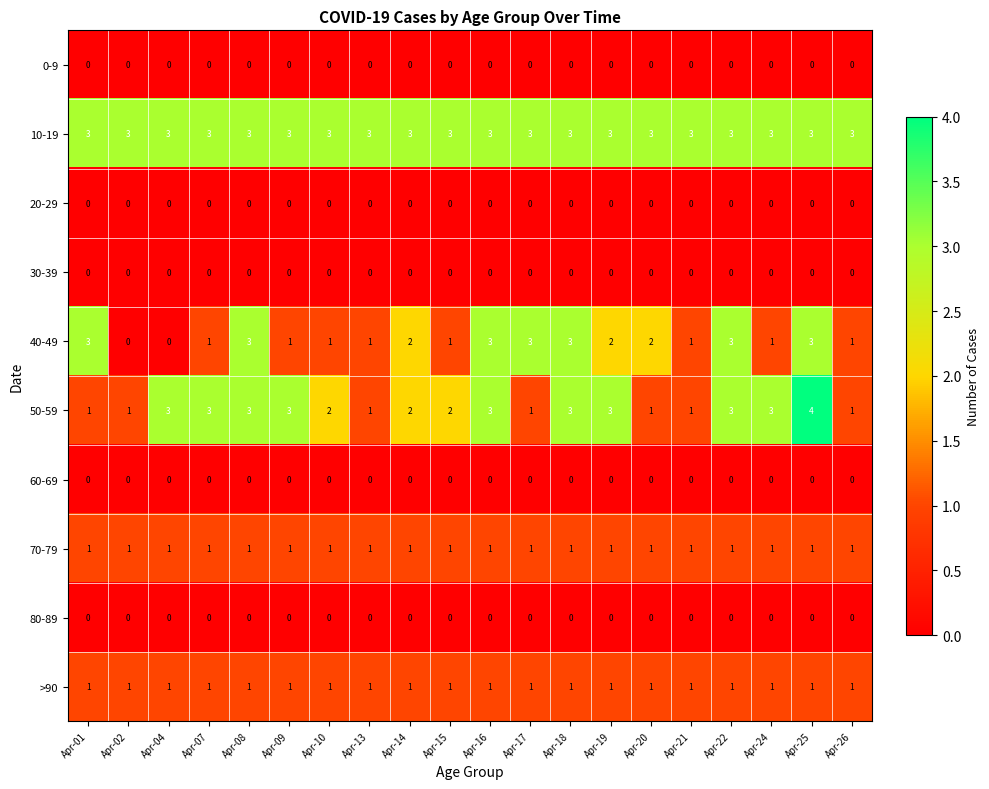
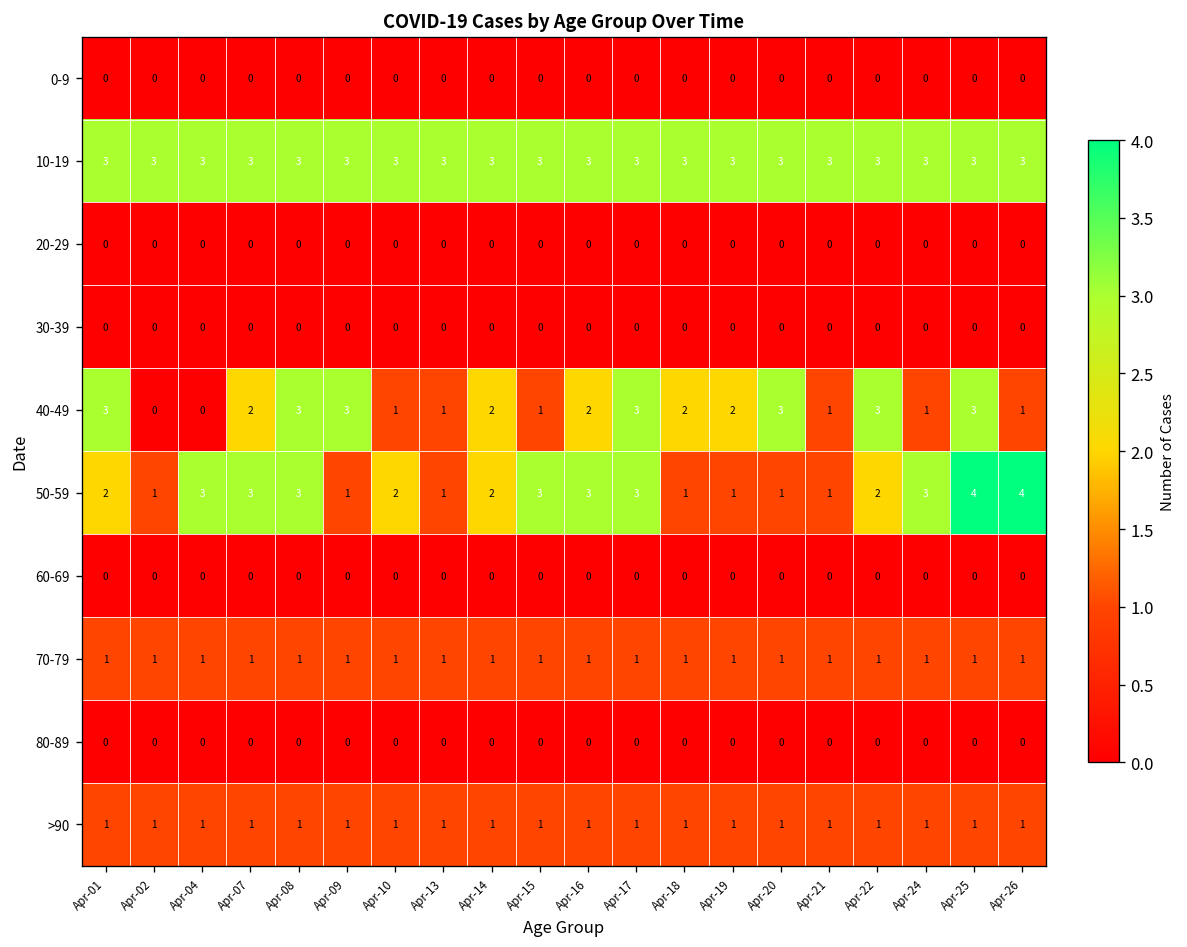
  {
    "0-9": {
      "Apr-01": 0,
      "Apr-02": 0,
      "Apr-04": 0,
      "Apr-07": 0,
      "Apr-08": 0,
      "Apr-09": 0,
      "Apr-10": 0,
      "Apr-13": 0,
      "Apr-14": 0,
      "Apr-15": 0,
      "Apr-16": 0,
      "Apr-17": 0,
      "Apr-18": 0,
      "Apr-19": 0,
      "Apr-20": 0,
      "Apr-21": 0,
      "Apr-22": 0,
      "Apr-24": 0,
      "Apr-25": 0,
      "Apr-26": 0
    },
    "10-19": {
      "Apr-01": 3,
      "Apr-02": 3,
      "Apr-04": 3,
      "Apr-07": 3,
      "Apr-08": 3,
      "Apr-09": 3,
      "Apr-10": 3,
      "Apr-13": 3,
      "Apr-14": 3,
      "Apr-15": 3,
      "Apr-16": 3,
      "Apr-17": 3,
      "Apr-18": 3,
      "Apr-19": 3,
      "Apr-20": 3,
      "Apr-21": 3,
      "Apr-22": 3,
      "Apr-24": 3,
      "Apr-25": 3,
      "Apr-26": 3
    },
    "20-29": {
      "Apr-01": 0,
      "Apr-02": 0,
      "Apr-04": 0,
      "Apr-07": 0,
      "Apr-08": 0,
      "Apr-09": 0,
      "Apr-10": 0,
      "Apr-13": 0,
      "Apr-14": 0,
      "Apr-15": 0,
      "Apr-16": 0,
      "Apr-17": 0,
      "Apr-18": 0,
      "Apr-19": 0,
      "Apr-20": 0,
      "Apr-21": 0,
      "Apr-22": 0,
      "Apr-24": 0,
      "Apr-25": 0,
      "Apr-26": 0
    },
    "30-39": {
      "Apr-01": 0,
      "Apr-02": 0,
      "Apr-04": 0,
      "Apr-07": 0,
      "Apr-08": 0,
      "Apr-09": 0,
      "Apr-10": 0,
      "Apr-13": 0,
      "Apr-14": 0,
      "Apr-15": 0,
      "Apr-16": 0,
      "Apr-17": 0,
      "Apr-18": 0,
      "Apr-19": 0,
      "Apr-20": 0,
      "Apr-21": 0,
      "Apr-22": 0,
      "Apr-24": 0,
      "Apr-25": 0,
      "Apr-26": 0
    },
    "40-49": {
      "Apr-01": 3,
      "Apr-02": 0,
      "Apr-04": 0,
-     "Apr-07": 1,
+     "Apr-07": 2,
      "Apr-08": 3,
-     "Apr-09": 1,
+     "Apr-09": 3,
      "Apr-10": 1,
      "Apr-13": 1,
      "Apr-14": 2,
      "Apr-15": 1,
-     "Apr-16": 3,
+     "Apr-16": 2,
      "Apr-17": 3,
-     "Apr-18": 3,
+     "Apr-18": 2,
      "Apr-19": 2,
-     "Apr-20": 2,
+     "Apr-20": 3,
      "Apr-21": 1,
      "Apr-22": 3,
      "Apr-24": 1,
      "Apr-25": 3,
      "Apr-26": 1
    },
    "50-59": {
-     "Apr-01": 1,
+     "Apr-01": 2,
      "Apr-02": 1,
      "Apr-04": 3,
      "Apr-07": 3,
      "Apr-08": 3,
-     "Apr-09": 3,
+     "Apr-09": 1,
      "Apr-10": 2,
      "Apr-13": 1,
      "Apr-14": 2,
-     "Apr-15": 2,
+     "Apr-15": 3,
      "Apr-16": 3,
-     "Apr-17": 1,
-     "Apr-18": 3,
-     "Apr-19": 3,
+     "Apr-17": 3,
+     "Apr-18": 1,
+     "Apr-19": 1,
      "Apr-20": 1,
      "Apr-21": 1,
-     "Apr-22": 3,
+     "Apr-22": 2,
      "Apr-24": 3,
      "Apr-25": 4,
-     "Apr-26": 1
+     "Apr-26": 4
    },
    "60-69": {
      "Apr-01": 0,
      "Apr-02": 0,
      "Apr-04": 0,
      "Apr-07": 0,
      "Apr-08": 0,
      "Apr-09": 0,
      "Apr-10": 0,
      "Apr-13": 0,
      "Apr-14": 0,
      "Apr-15": 0,
      "Apr-16": 0,
      "Apr-17": 0,
      "Apr-18": 0,
      "Apr-19": 0,
      "Apr-20": 0,
      "Apr-21": 0,
      "Apr-22": 0,
      "Apr-24": 0,
      "Apr-25": 0,
      "Apr-26": 0
    },
    "70-79": {
      "Apr-01": 1,
      "Apr-02": 1,
      "Apr-04": 1,
      "Apr-07": 1,
      "Apr-08": 1,
      "Apr-09": 1,
      "Apr-10": 1,
      "Apr-13": 1,
      "Apr-14": 1,
      "Apr-15": 1,
      "Apr-16": 1,
      "Apr-17": 1,
      "Apr-18": 1,
      "Apr-19": 1,
      "Apr-20": 1,
      "Apr-21": 1,
      "Apr-22": 1,
      "Apr-24": 1,
      "Apr-25": 1,
      "Apr-26": 1
    },
    "80-89": {
      "Apr-01": 0,
      "Apr-02": 0,
      "Apr-04": 0,
      "Apr-07": 0,
      "Apr-08": 0,
      "Apr-09": 0,
      "Apr-10": 0,
      "Apr-13": 0,
      "Apr-14": 0,
      "Apr-15": 0,
      "Apr-16": 0,
      "Apr-17": 0,
      "Apr-18": 0,
      "Apr-19": 0,
      "Apr-20": 0,
      "Apr-21": 0,
      "Apr-22": 0,
      "Apr-24": 0,
      "Apr-25": 0,
      "Apr-26": 0
    },
    ">90": {
      "Apr-01": 1,
      "Apr-02": 1,
      "Apr-04": 1,
      "Apr-07": 1,
      "Apr-08": 1,
      "Apr-09": 1,
      "Apr-10": 1,
      "Apr-13": 1,
      "Apr-14": 1,
      "Apr-15": 1,
      "Apr-16": 1,
      "Apr-17": 1,
      "Apr-18": 1,
      "Apr-19": 1,
      "Apr-20": 1,
      "Apr-21": 1,
      "Apr-22": 1,
      "Apr-24": 1,
      "Apr-25": 1,
      "Apr-26": 1
    }
  }
